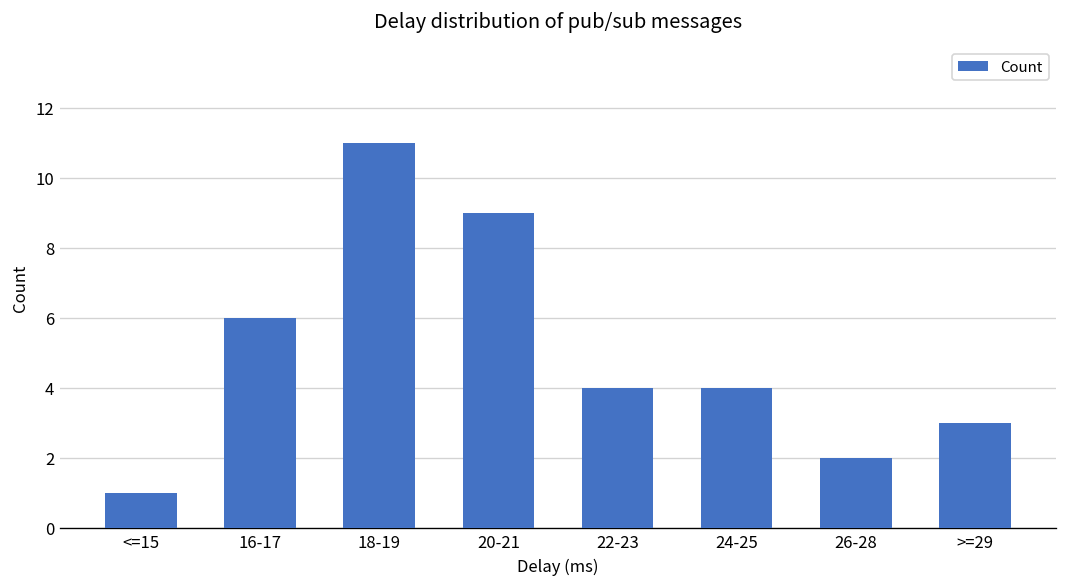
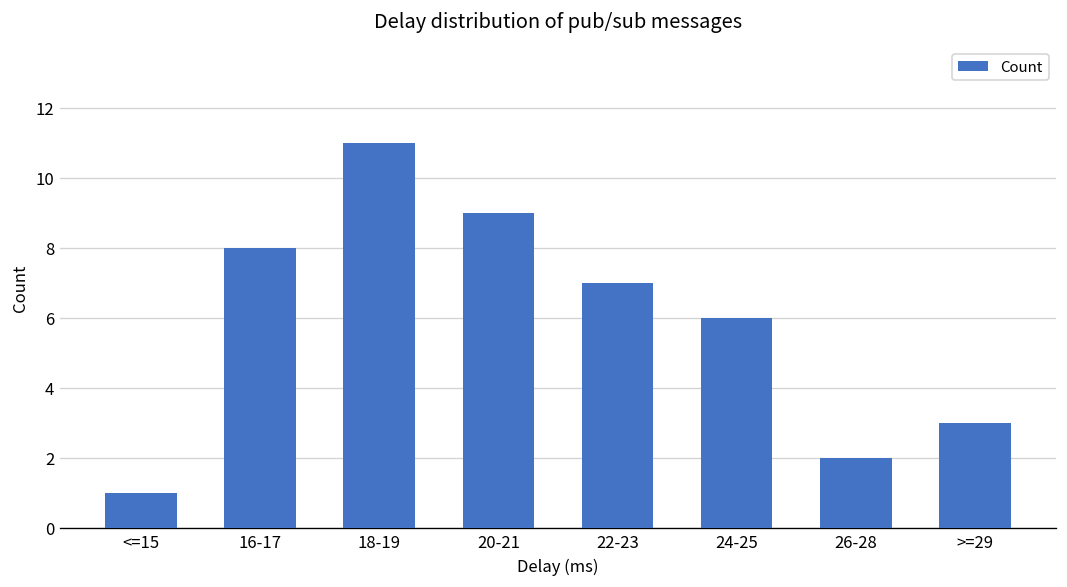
  {
    "<=15": 1,
-   "16-17": 6,
+   "16-17": 8,
    "18-19": 11,
    "20-21": 9,
-   "22-23": 4,
-   "24-25": 4,
+   "22-23": 7,
+   "24-25": 6,
    "26-28": 2,
    ">=29": 3
  }
